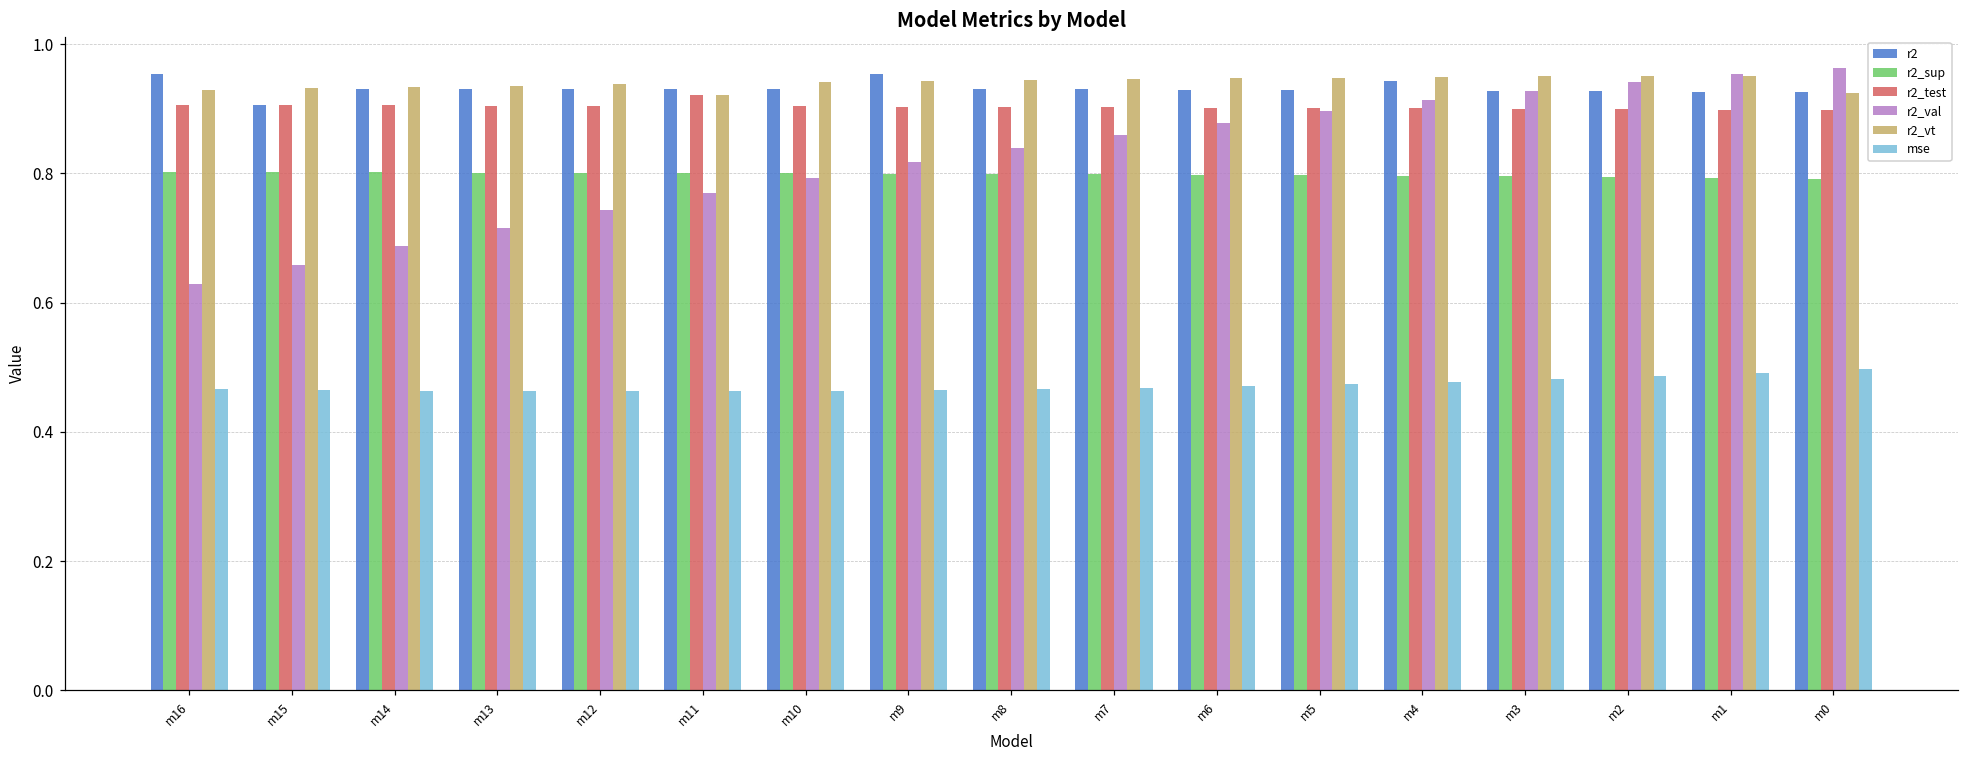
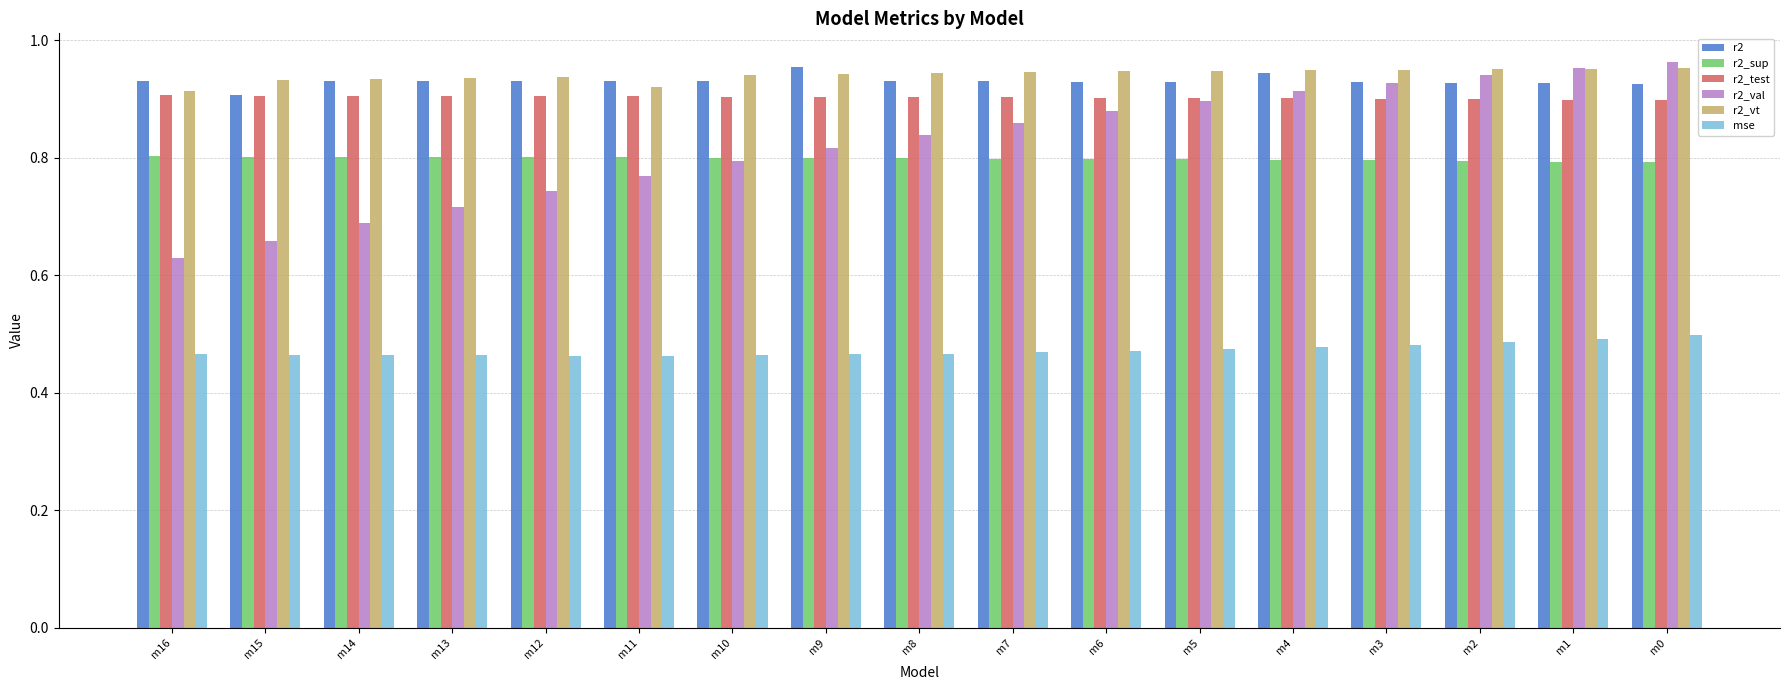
  {
    "r2": {
-     "m16": 0.95,
+     "m16": 0.93,
      "m15": 0.91,
      "m14": 0.93,
      "m13": 0.93,
      "m12": 0.93,
      "m11": 0.93,
      "m10": 0.93,
      "m9": 0.95,
      "m8": 0.93,
      "m7": 0.93,
      "m6": 0.93,
      "m5": 0.93,
      "m4": 0.94,
      "m3": 0.93,
      "m2": 0.93,
      "m1": 0.93,
      "m0": 0.93
    },
    "r2_sup": {
      "m16": 0.80,
      "m15": 0.80,
      "m14": 0.80,
      "m13": 0.80,
      "m12": 0.80,
      "m11": 0.80,
      "m10": 0.80,
      "m9": 0.80,
      "m8": 0.80,
      "m7": 0.80,
      "m6": 0.80,
      "m5": 0.80,
      "m4": 0.80,
      "m3": 0.80,
      "m2": 0.79,
      "m1": 0.79,
      "m0": 0.79
    },
    "r2_test": {
      "m16": 0.91,
      "m15": 0.91,
      "m14": 0.91,
      "m13": 0.91,
      "m12": 0.90,
-     "m11": 0.92,
+     "m11": 0.90,
      "m10": 0.90,
      "m9": 0.90,
      "m8": 0.90,
      "m7": 0.90,
      "m6": 0.90,
      "m5": 0.90,
      "m4": 0.90,
      "m3": 0.90,
      "m2": 0.90,
      "m1": 0.90,
      "m0": 0.90
    },
    "r2_val": {
      "m16": 0.63,
      "m15": 0.66,
      "m14": 0.69,
      "m13": 0.72,
      "m12": 0.74,
      "m11": 0.77,
      "m10": 0.79,
      "m9": 0.82,
      "m8": 0.84,
      "m7": 0.86,
      "m6": 0.88,
      "m5": 0.90,
      "m4": 0.91,
      "m3": 0.93,
      "m2": 0.94,
      "m1": 0.95,
      "m0": 0.96
    },
    "r2_vt": {
-     "m16": 0.93,
+     "m16": 0.91,
      "m15": 0.93,
      "m14": 0.93,
      "m13": 0.94,
      "m12": 0.94,
      "m11": 0.92,
      "m10": 0.94,
      "m9": 0.94,
      "m8": 0.94,
      "m7": 0.95,
      "m6": 0.95,
      "m5": 0.95,
      "m4": 0.95,
      "m3": 0.95,
      "m2": 0.95,
      "m1": 0.95,
-     "m0": 0.92
+     "m0": 0.95
    },
    "mse": {
      "m16": 0.47,
      "m15": 0.46,
      "m14": 0.46,
      "m13": 0.46,
      "m12": 0.46,
      "m11": 0.46,
      "m10": 0.46,
      "m9": 0.46,
      "m8": 0.47,
      "m7": 0.47,
      "m6": 0.47,
      "m5": 0.47,
      "m4": 0.48,
      "m3": 0.48,
      "m2": 0.49,
      "m1": 0.49,
      "m0": 0.50
    }
  }
